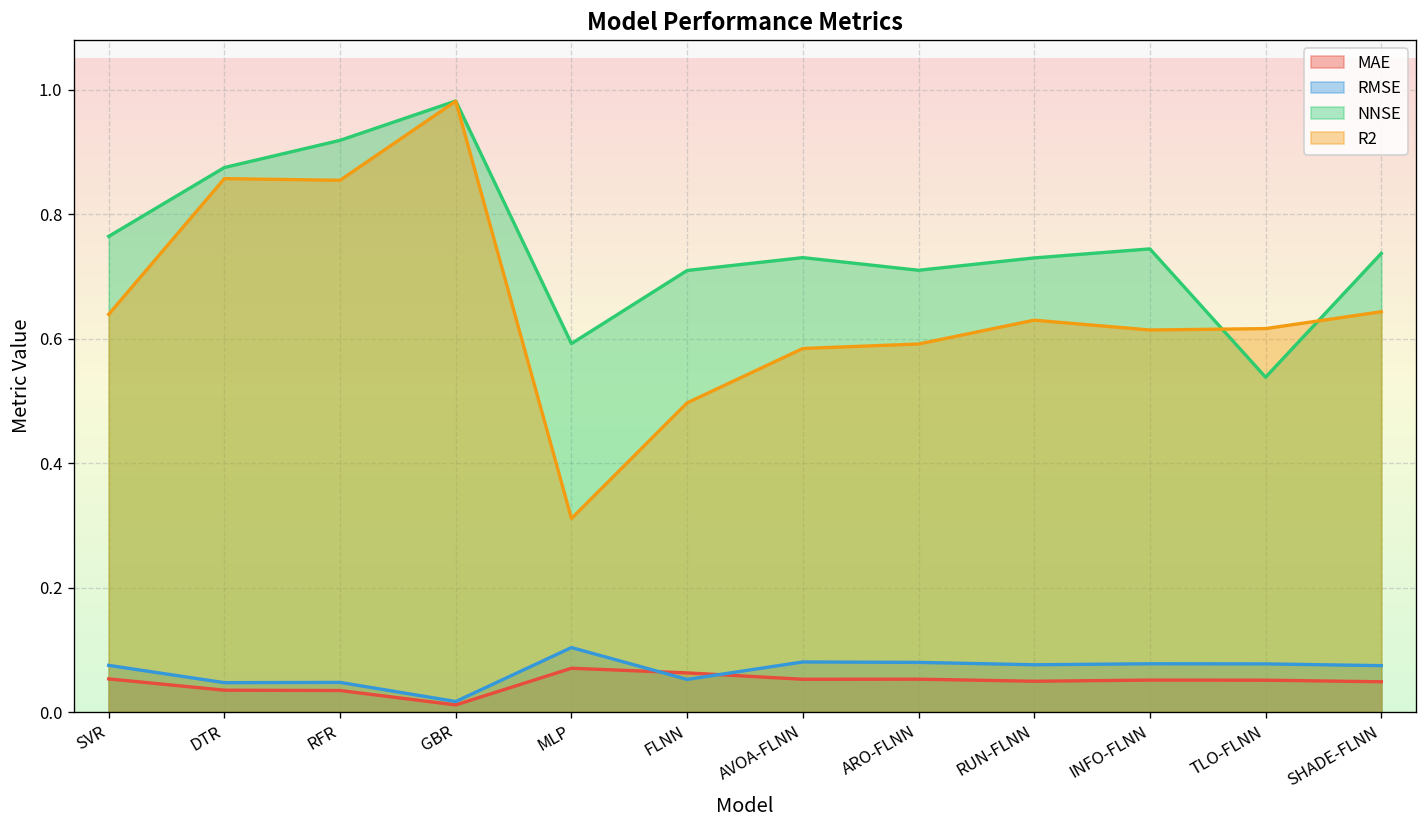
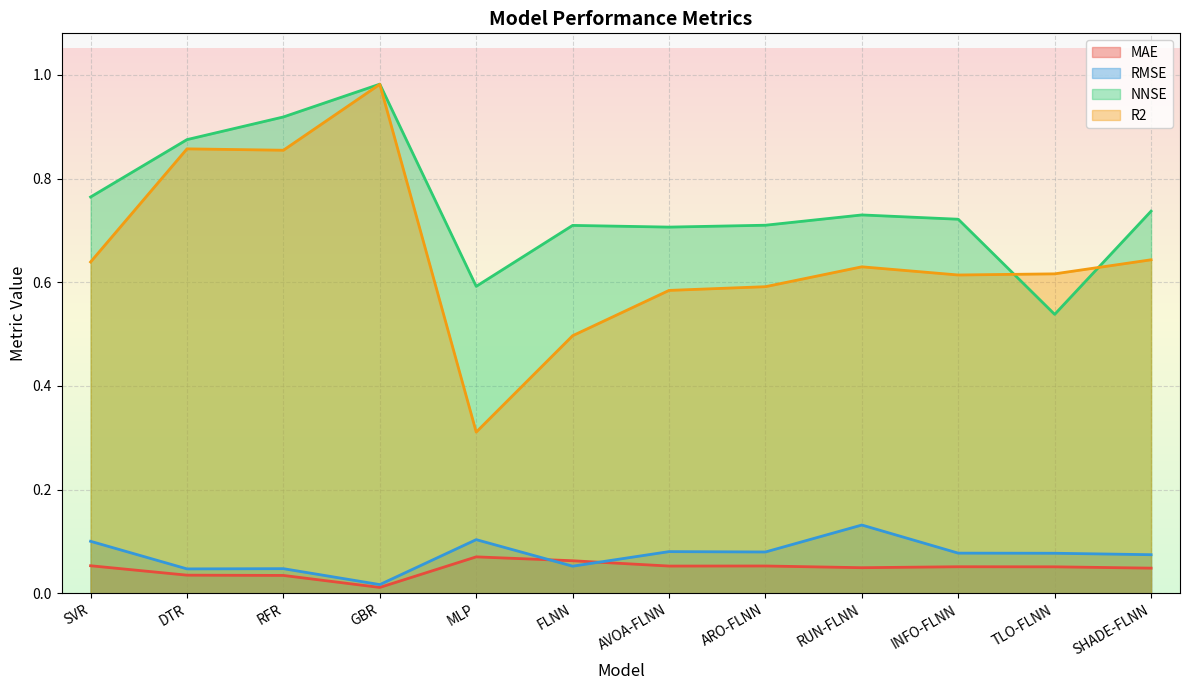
  {
    "RMSE": {
-     "SVR": 0.07,
+     "SVR": 0.10,
      "DTR": 0.05,
      "RFR": 0.05,
      "GBR": 0.02,
      "MLP": 0.10,
      "FLNN": 0.05,
      "AVOA-FLNN": 0.08,
      "ARO-FLNN": 0.08,
-     "RUN-FLNN": 0.08,
+     "RUN-FLNN": 0.13,
      "INFO-FLNN": 0.08,
      "TLO-FLNN": 0.08,
      "SHADE-FLNN": 0.07
    },
    "NNSE": {
      "SVR": 0.76,
      "DTR": 0.88,
      "RFR": 0.92,
      "MLP": 0.59,
      "FLNN": 0.71,
-     "AVOA-FLNN": 0.73,
+     "AVOA-FLNN": 0.71,
      "ARO-FLNN": 0.71,
      "RUN-FLNN": 0.73,
-     "INFO-FLNN": 0.74,
+     "INFO-FLNN": 0.72,
      "TLO-FLNN": 0.54,
      "SHADE-FLNN": 0.74
    }
  }
